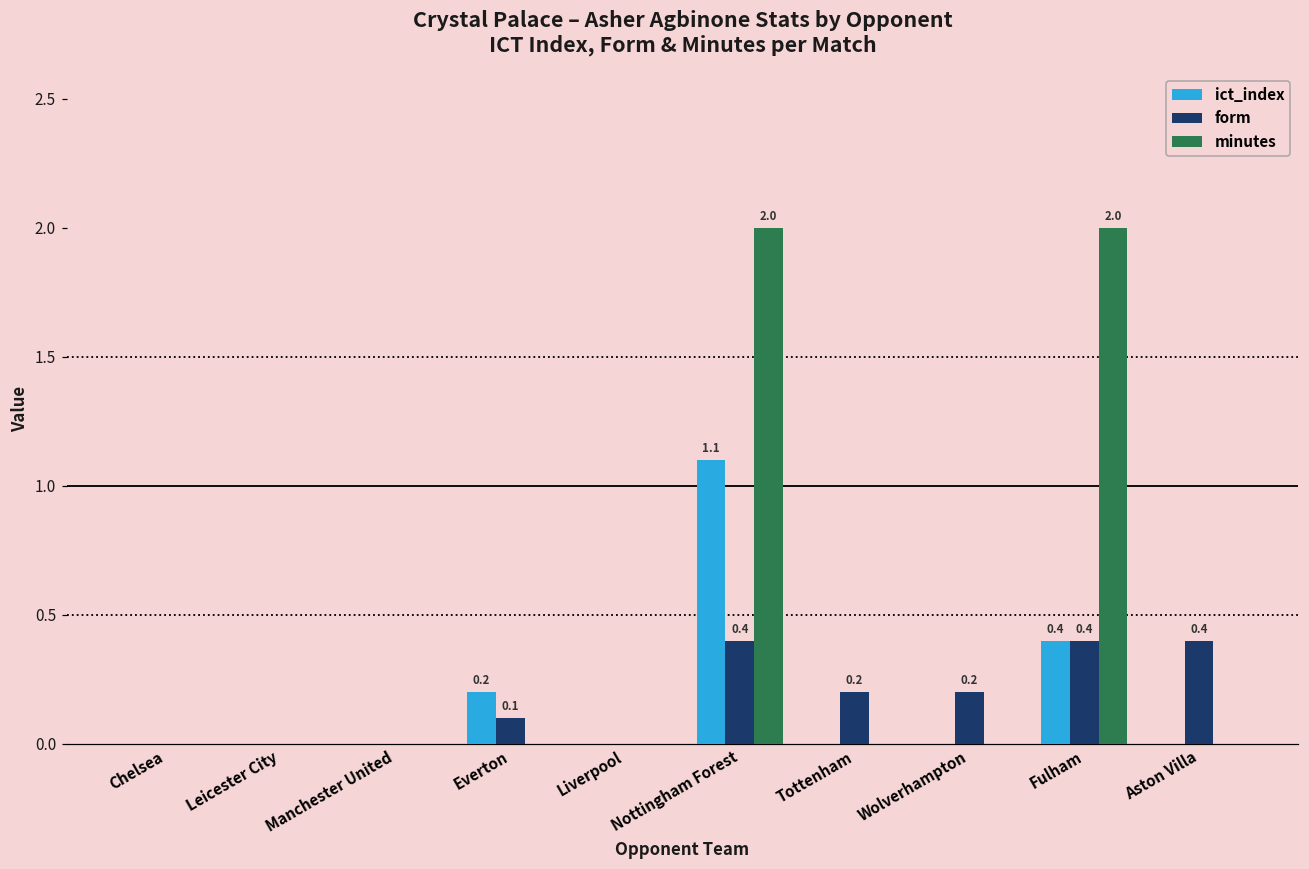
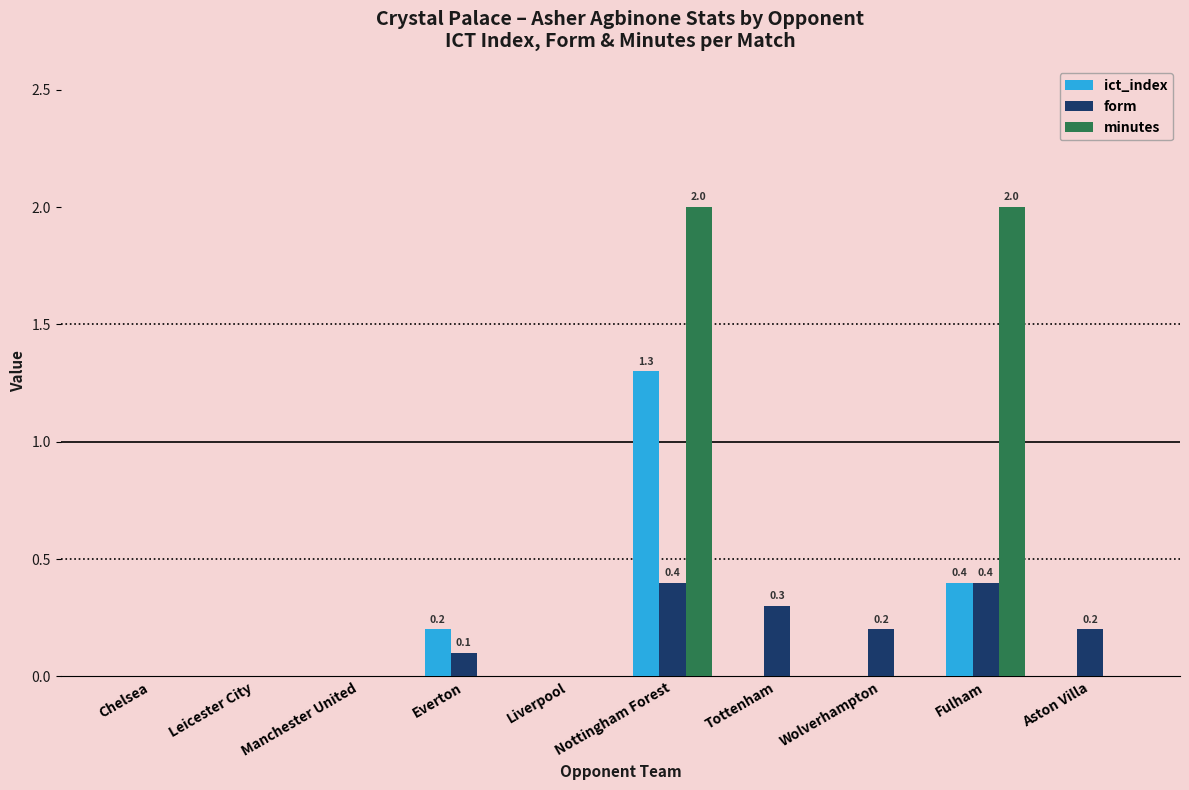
  {
    "ict_index": {
      "Everton": 0.2,
-     "Nottingham Forest": 1.1,
+     "Nottingham Forest": 1.3,
      "Fulham": 0.4
    },
    "form": {
      "Everton": 0.1,
      "Nottingham Forest": 0.4,
-     "Tottenham": 0.2,
+     "Tottenham": 0.3,
      "Wolverhampton": 0.2,
      "Fulham": 0.4,
-     "Aston Villa": 0.4
+     "Aston Villa": 0.2
    },
    "minutes": {
      "Nottingham Forest": 2.0,
      "Fulham": 2.0
    }
  }
